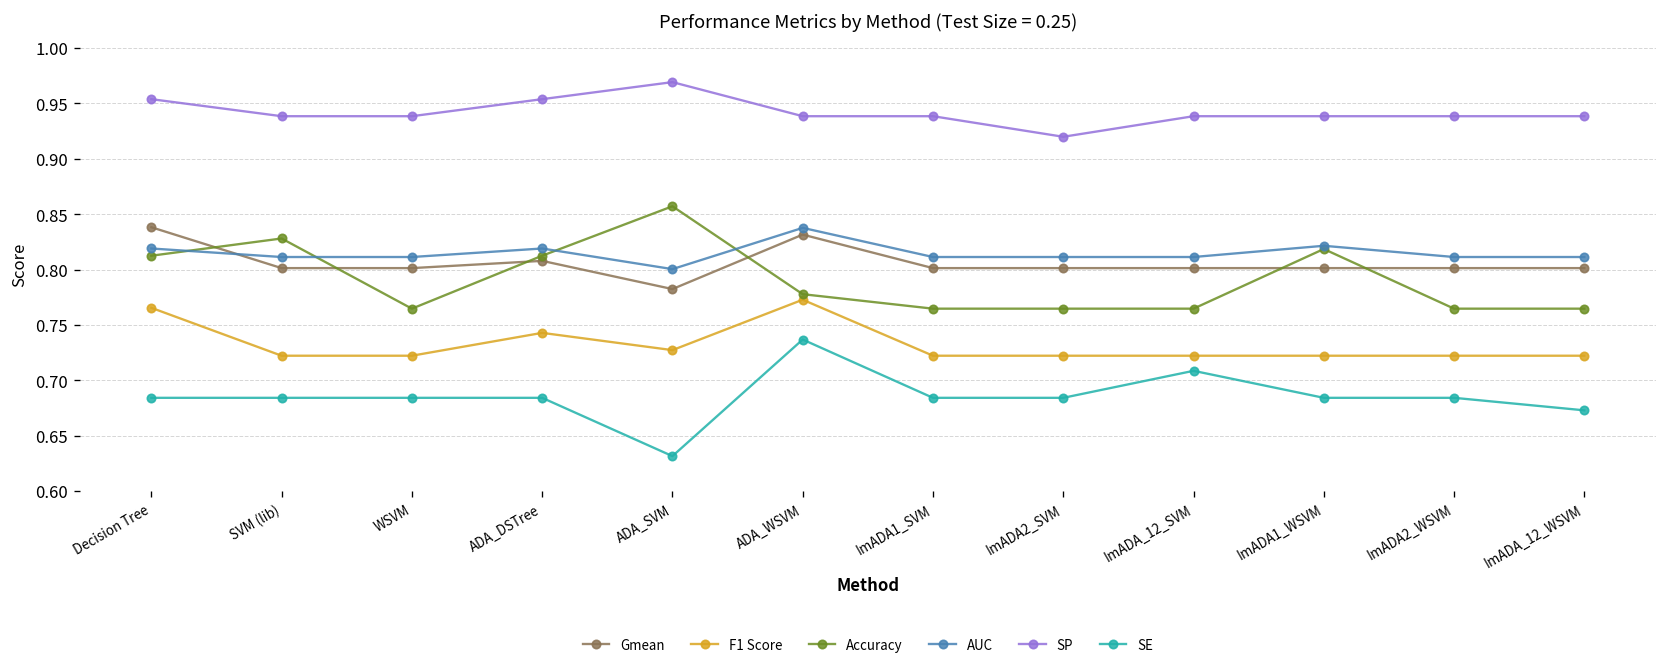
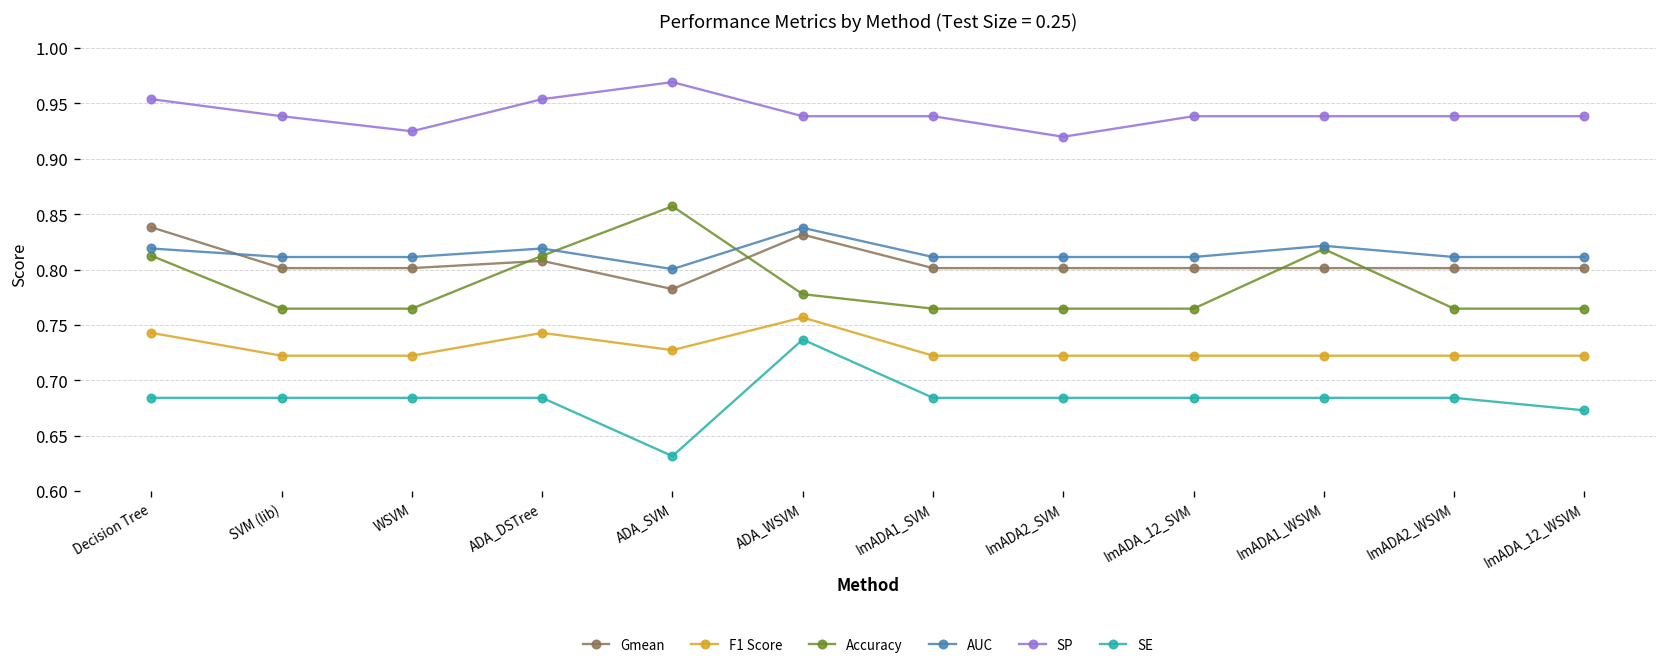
  {
    "Gmean": {
      "Decision Tree": 0.84,
      "SVM (lib)": 0.80,
      "WSVM": 0.80,
      "ADA_DSTree": 0.81,
      "ADA_SVM": 0.78,
      "ADA_WSVM": 0.83,
      "ImADA1_SVM": 0.80,
      "ImADA2_SVM": 0.80,
      "ImADA_12_SVM": 0.80,
      "ImADA1_WSVM": 0.80,
      "ImADA2_WSVM": 0.80,
      "ImADA_12_WSVM": 0.80
    },
    "F1 Score": {
-     "Decision Tree": 0.77,
+     "Decision Tree": 0.74,
      "SVM (lib)": 0.72,
      "WSVM": 0.72,
      "ADA_DSTree": 0.74,
      "ADA_SVM": 0.73,
-     "ADA_WSVM": 0.77,
+     "ADA_WSVM": 0.76,
      "ImADA1_SVM": 0.72,
      "ImADA2_SVM": 0.72,
      "ImADA_12_SVM": 0.72,
      "ImADA1_WSVM": 0.72,
      "ImADA2_WSVM": 0.72,
      "ImADA_12_WSVM": 0.72
    },
    "Accuracy": {
      "Decision Tree": 0.81,
-     "SVM (lib)": 0.83,
+     "SVM (lib)": 0.76,
      "WSVM": 0.76,
      "ADA_DSTree": 0.81,
      "ADA_SVM": 0.86,
      "ADA_WSVM": 0.78,
      "ImADA1_SVM": 0.76,
      "ImADA2_SVM": 0.76,
      "ImADA_12_SVM": 0.76,
      "ImADA1_WSVM": 0.82,
      "ImADA2_WSVM": 0.76,
      "ImADA_12_WSVM": 0.76
    },
    "AUC": {
      "Decision Tree": 0.82,
      "SVM (lib)": 0.81,
      "WSVM": 0.81,
      "ADA_DSTree": 0.82,
      "ADA_SVM": 0.80,
      "ADA_WSVM": 0.84,
      "ImADA1_SVM": 0.81,
      "ImADA2_SVM": 0.81,
      "ImADA_12_SVM": 0.81,
      "ImADA1_WSVM": 0.82,
      "ImADA2_WSVM": 0.81,
      "ImADA_12_WSVM": 0.81
    },
    "SP": {
      "Decision Tree": 0.95,
      "SVM (lib)": 0.94,
-     "WSVM": 0.94,
+     "WSVM": 0.92,
      "ADA_DSTree": 0.95,
      "ADA_SVM": 0.97,
      "ADA_WSVM": 0.94,
      "ImADA1_SVM": 0.94,
      "ImADA2_SVM": 0.92,
      "ImADA_12_SVM": 0.94,
      "ImADA1_WSVM": 0.94,
      "ImADA2_WSVM": 0.94,
      "ImADA_12_WSVM": 0.94
    },
    "SE": {
      "Decision Tree": 0.68,
      "SVM (lib)": 0.68,
      "WSVM": 0.68,
      "ADA_DSTree": 0.68,
      "ADA_SVM": 0.63,
      "ADA_WSVM": 0.74,
      "ImADA1_SVM": 0.68,
      "ImADA2_SVM": 0.68,
-     "ImADA_12_SVM": 0.71,
+     "ImADA_12_SVM": 0.68,
      "ImADA1_WSVM": 0.68,
      "ImADA2_WSVM": 0.68,
      "ImADA_12_WSVM": 0.67
    }
  }
